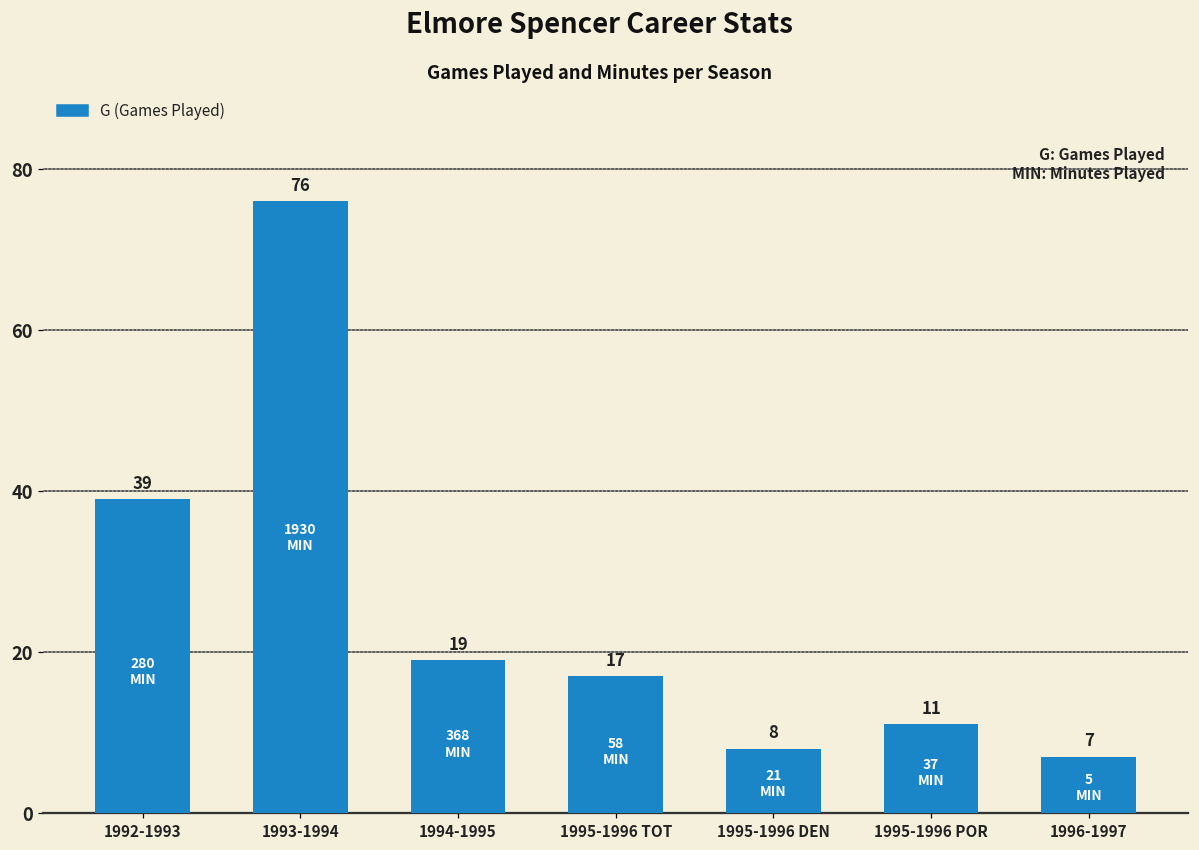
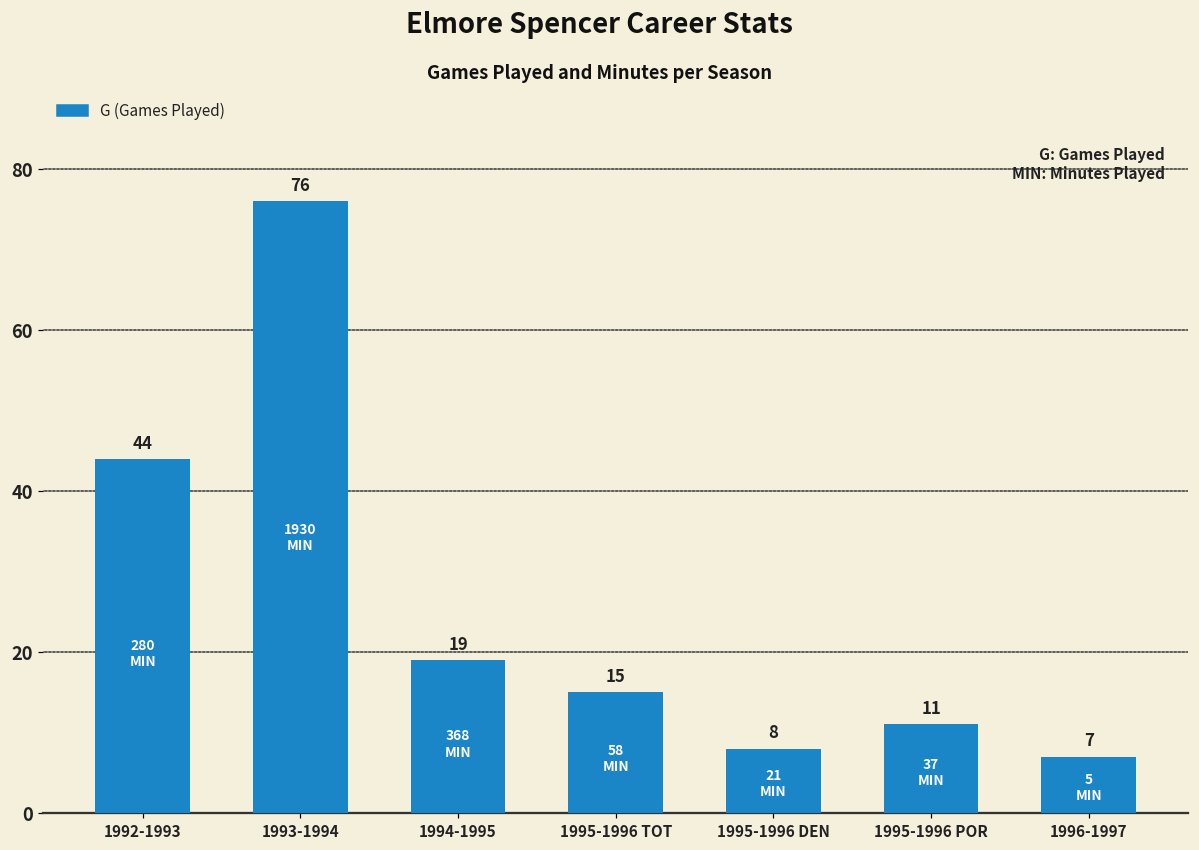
  {
-   "1992-1993": 39,
+   "1992-1993": 44,
    "1993-1994": 76,
    "1994-1995": 19,
-   "1995-1996 TOT": 17,
+   "1995-1996 TOT": 15,
    "1995-1996 DEN": 8,
    "1995-1996 POR": 11,
    "1996-1997": 7
  }
